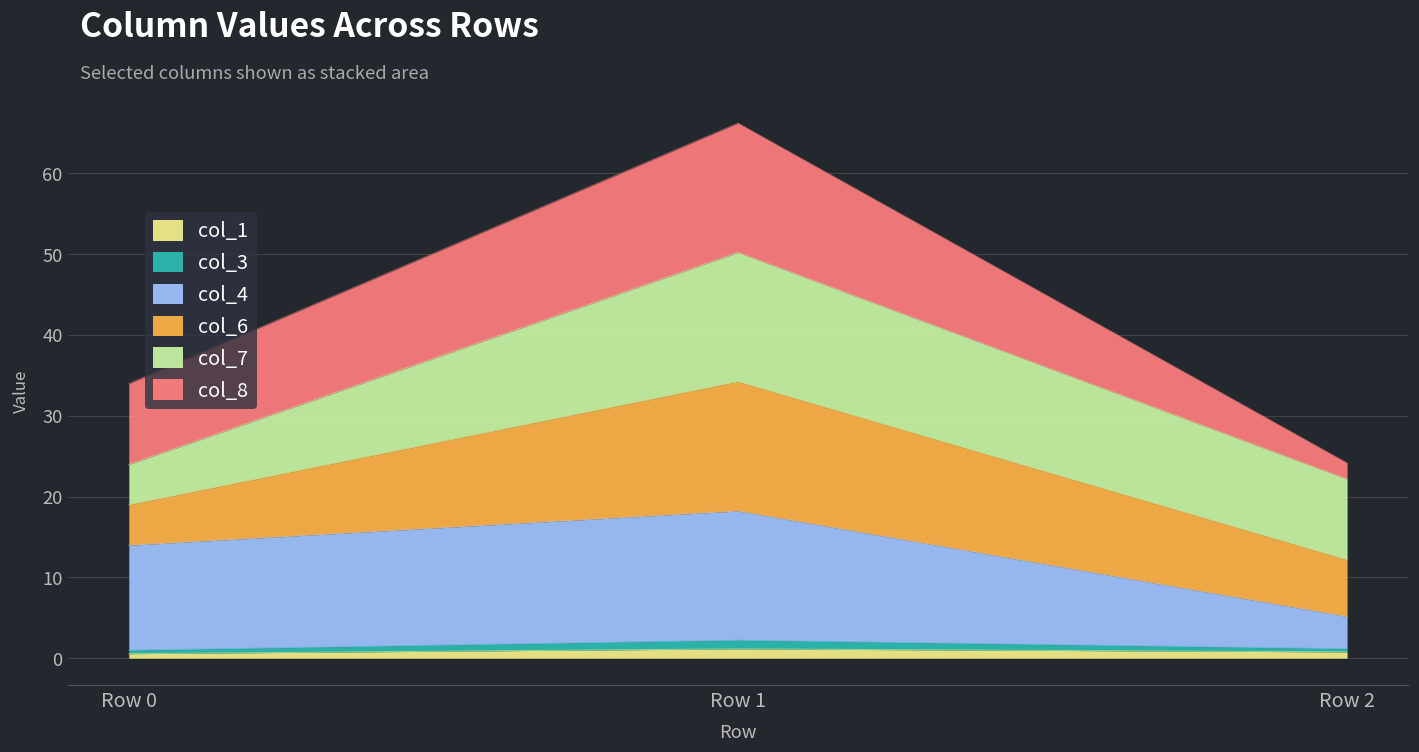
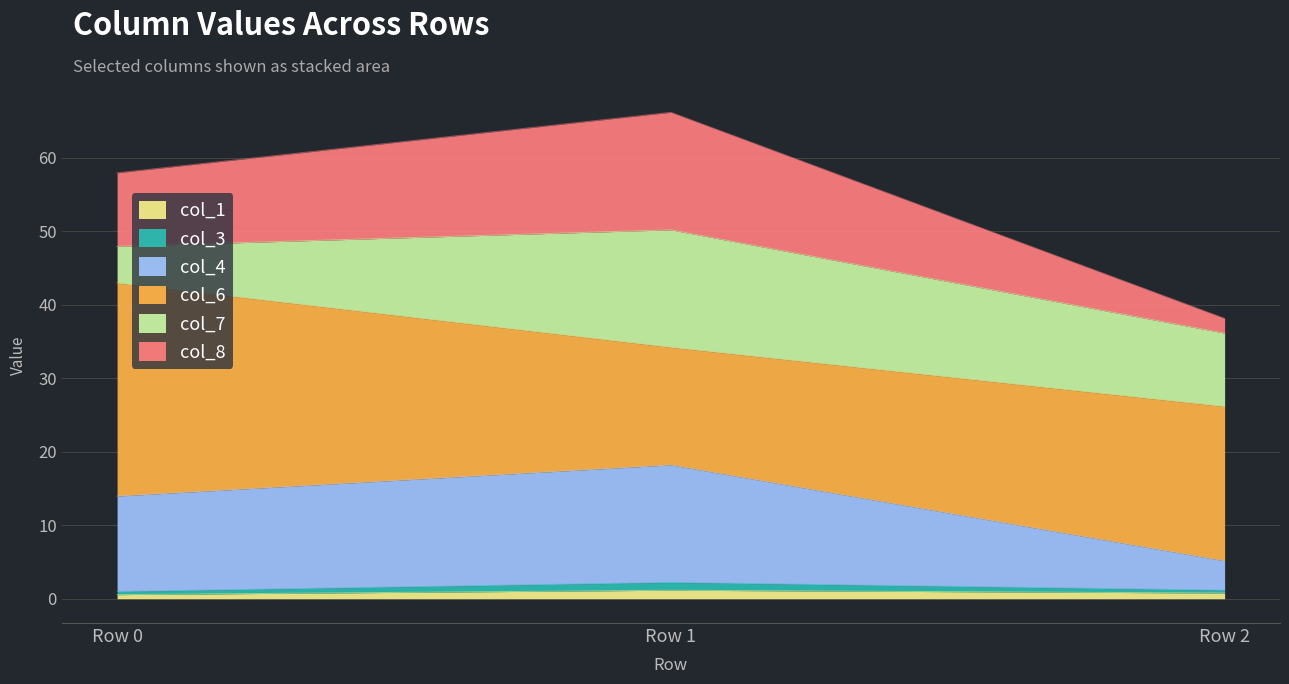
  {
    "col_3": {
      "Row 0": 0,
      "Row 1": 1,
      "Row 2": 0
    },
    "col_4": {
      "Row 0": 13,
      "Row 1": 16,
      "Row 2": 4
    },
    "col_6": {
-     "Row 0": 5,
+     "Row 0": 29,
      "Row 1": 16,
-     "Row 2": 7
+     "Row 2": 21
    },
    "col_8": {
      "Row 0": 10,
      "Row 1": 16,
      "Row 2": 2
    }
  }
